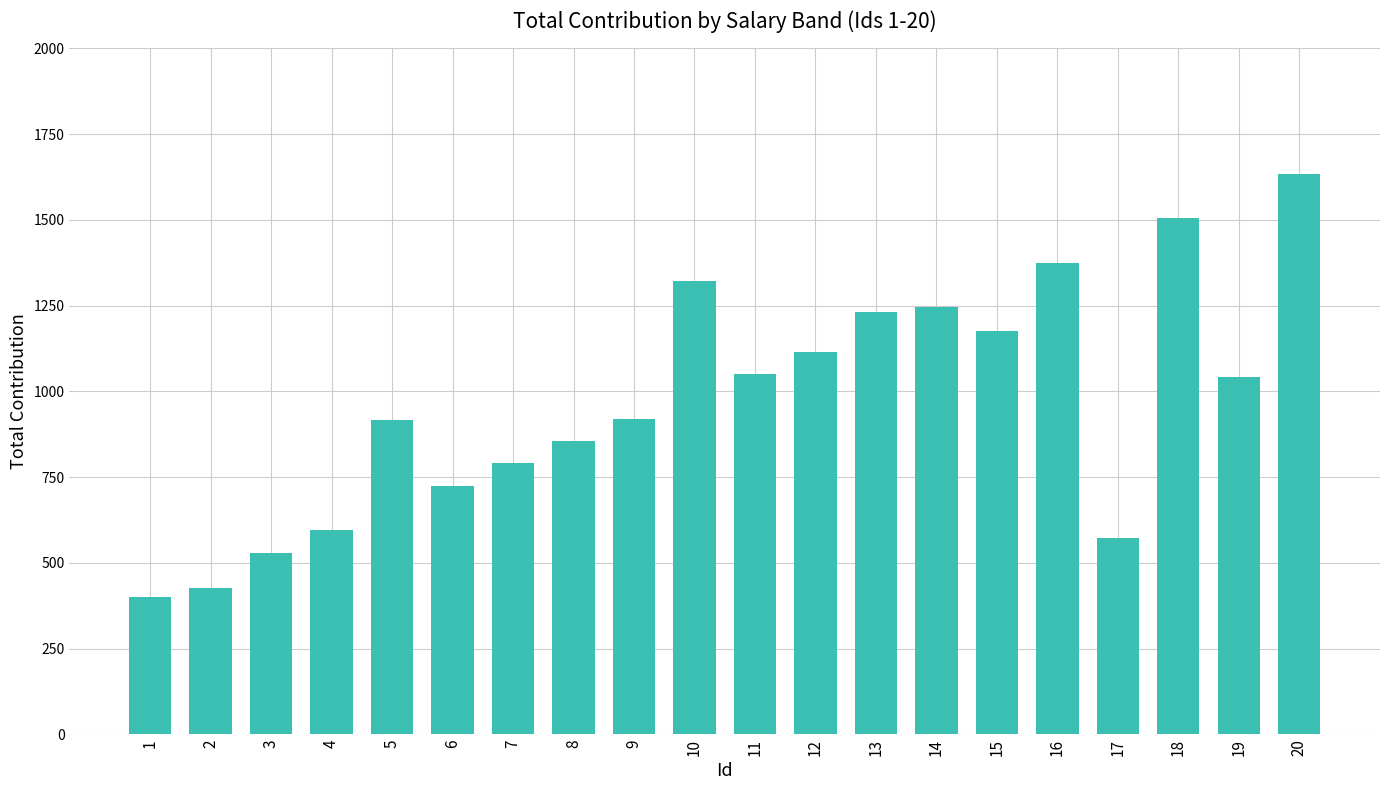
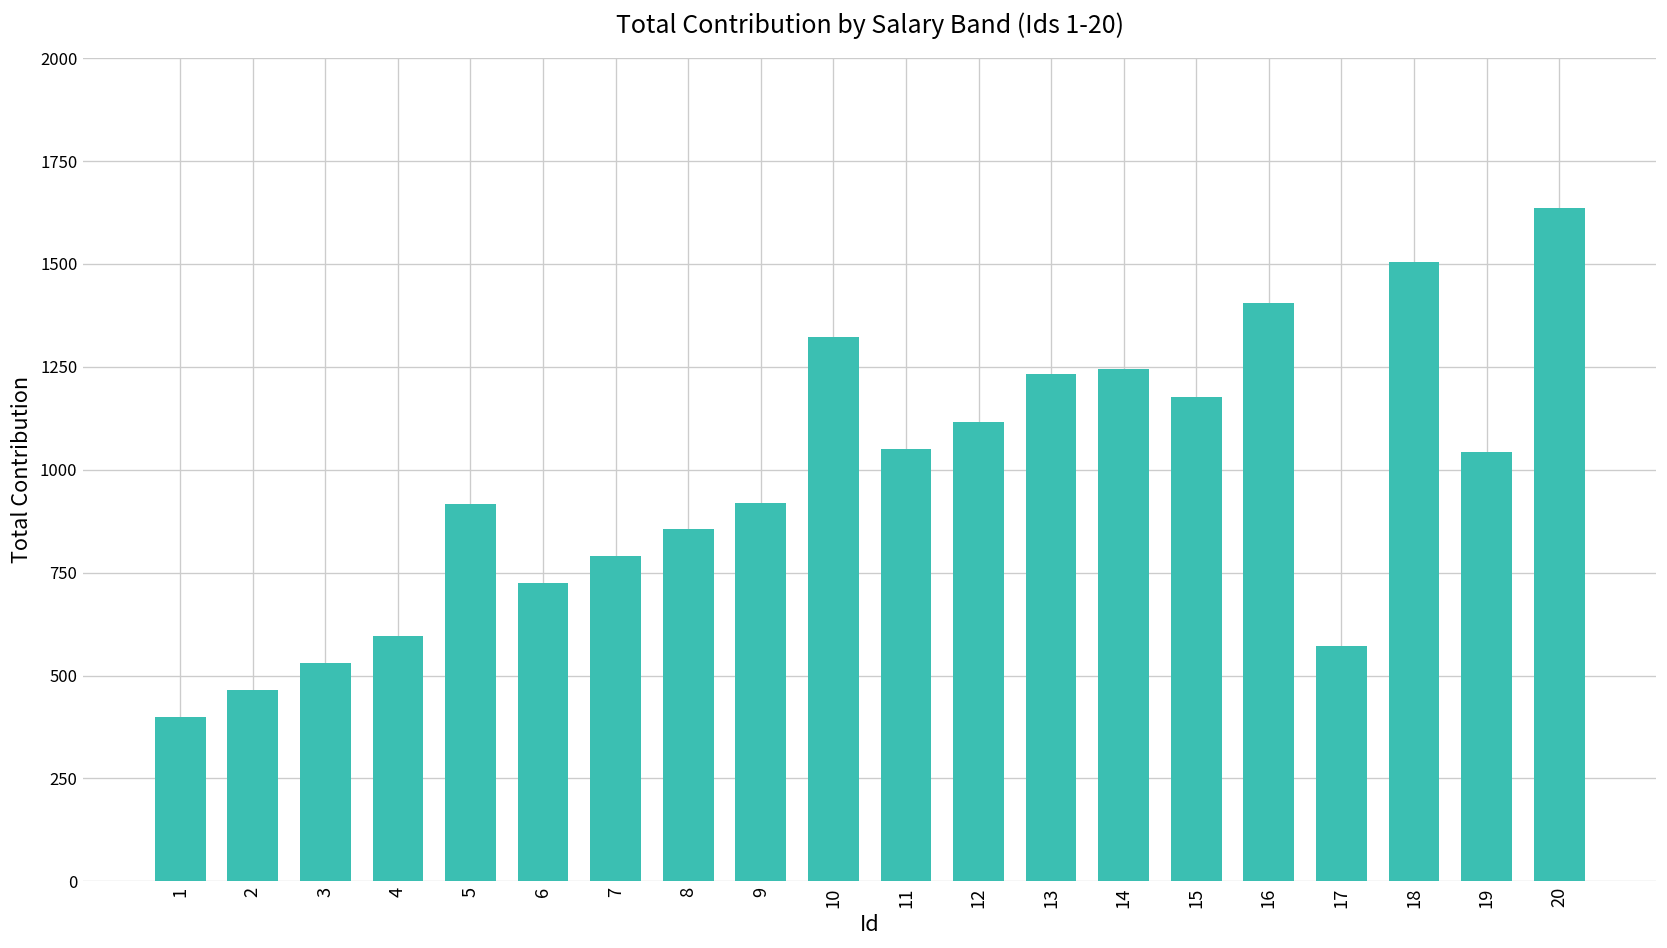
  {
    "1": 400,
-   "2": 430,
+   "2": 470,
    "3": 530,
    "4": 600,
    "5": 920,
    "6": 730,
    "7": 790,
    "8": 860,
    "9": 920,
    "10": 1320,
    "11": 1050,
    "12": 1120,
    "13": 1230,
    "14": 1250,
    "15": 1180,
-   "16": 1380,
+   "16": 1400,
    "17": 570,
    "18": 1510,
    "19": 1040,
    "20": 1640
  }
